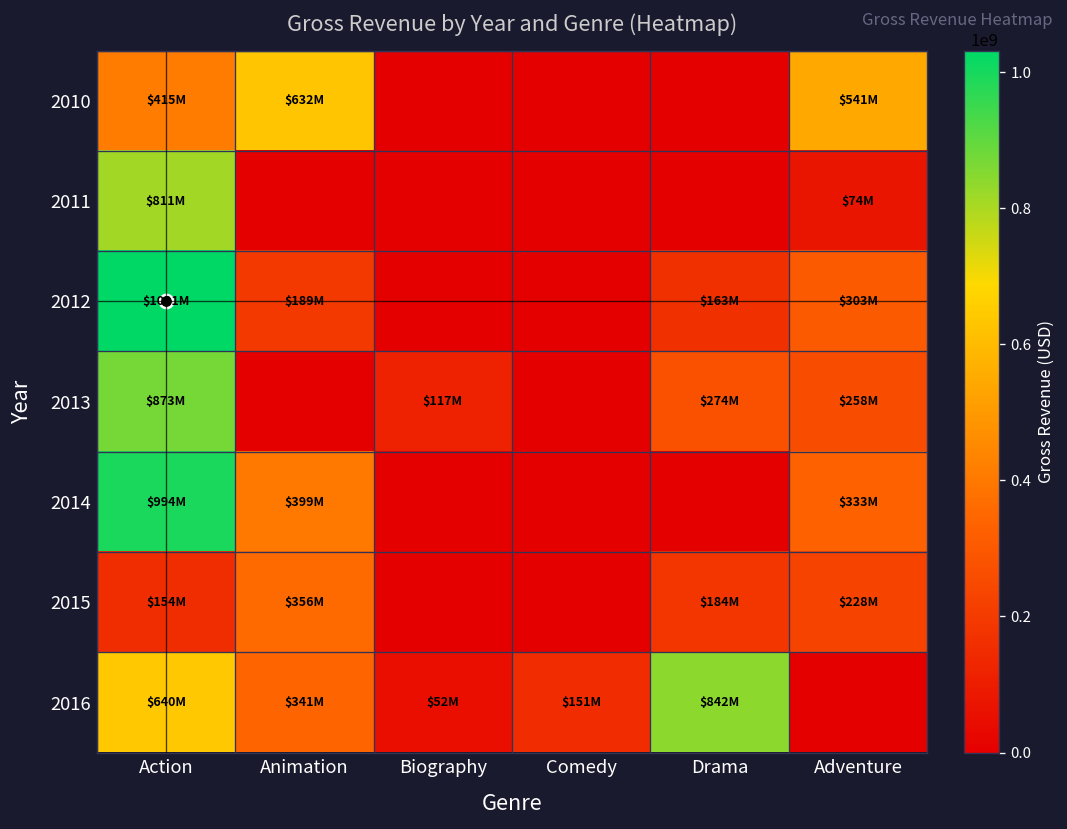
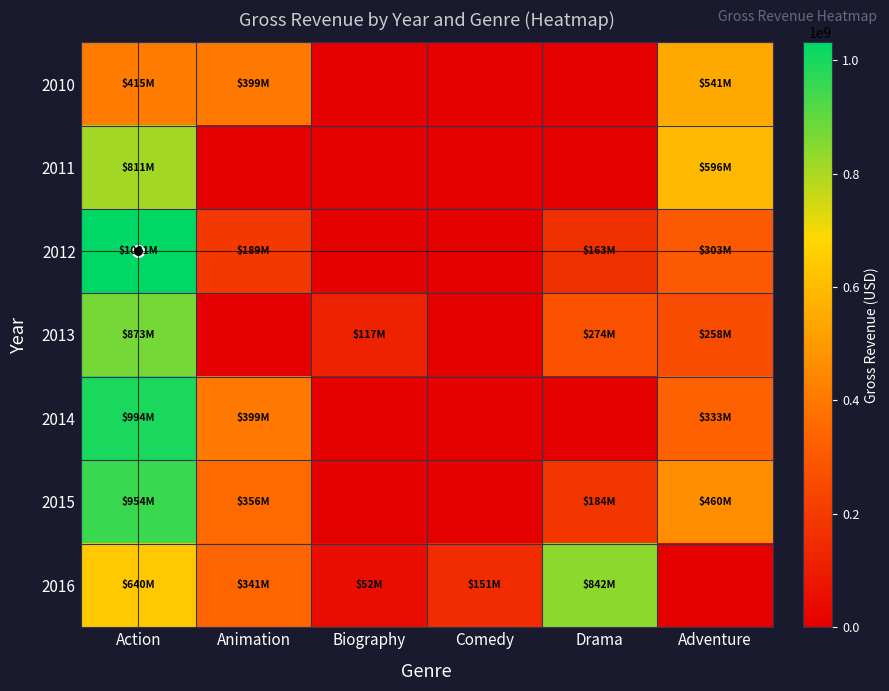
  {
    "2010": {
      "Action": "$415M",
-     "Animation": "$632M",
+     "Animation": "$399M",
      "Adventure": "$541M"
    },
    "2011": {
      "Action": "$811M",
-     "Adventure": "$74M"
+     "Adventure": "$596M"
    },
    "2012": {
      "Animation": "$189M",
      "Drama": "$163M",
      "Adventure": "$303M"
    },
    "2013": {
      "Action": "$873M",
      "Biography": "$117M",
      "Drama": "$274M",
      "Adventure": "$258M"
    },
    "2014": {
      "Action": "$994M",
      "Animation": "$399M",
      "Adventure": "$333M"
    },
    "2015": {
-     "Action": "$154M",
+     "Action": "$954M",
      "Animation": "$356M",
      "Drama": "$184M",
-     "Adventure": "$228M"
+     "Adventure": "$460M"
    },
    "2016": {
      "Action": "$640M",
      "Animation": "$341M",
      "Biography": "$52M",
      "Comedy": "$151M",
      "Drama": "$842M"
    }
  }
